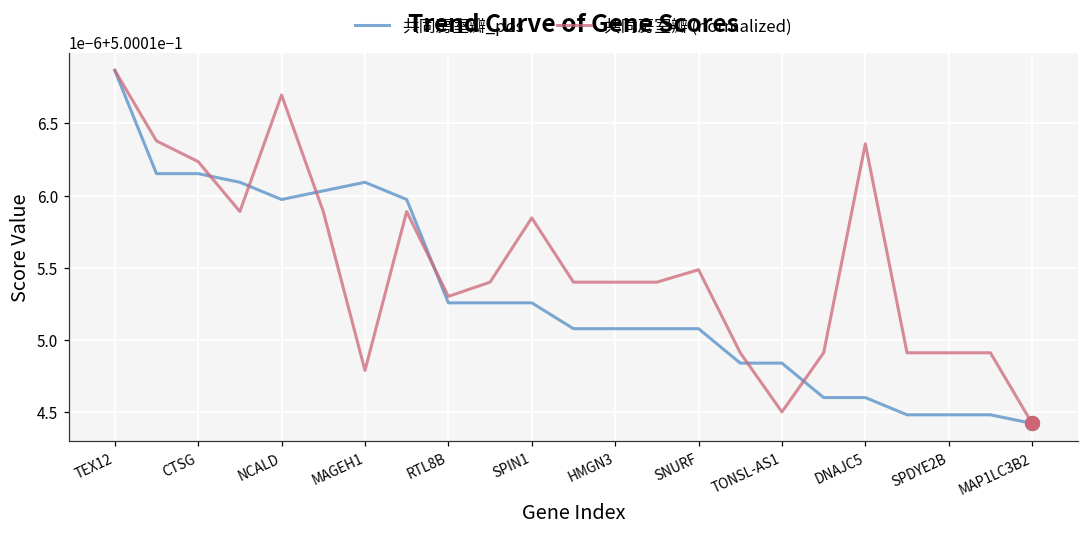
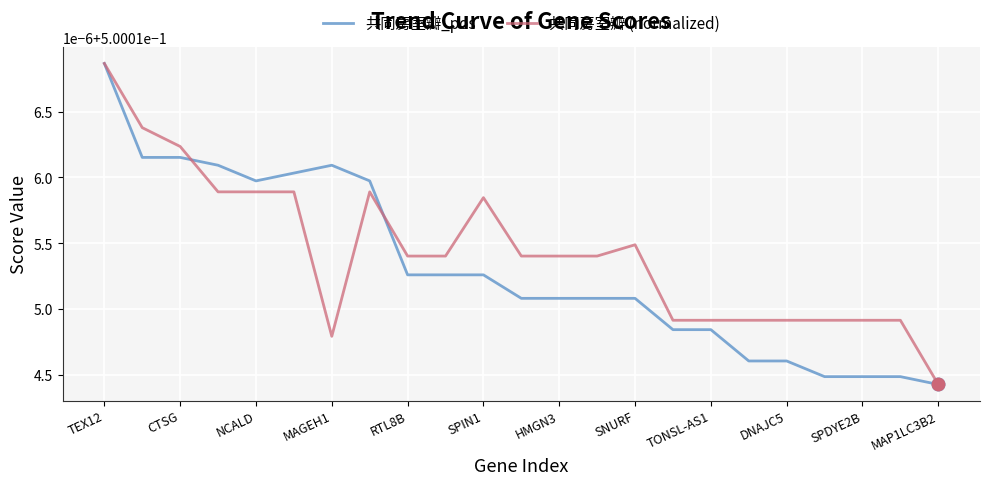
  {
    "共同房室瓣 (normalized)": {
      "CTSG": 0.50001624,
-     "NCALD": 0.50001670,
+     "NCALD": 0.50001589,
      "MAGEH1": 0.50001479,
-     "RTL8B": 0.50001530,
+     "RTL8B": 0.50001540,
      "SPIN1": 0.50001585,
      "HMGN3": 0.50001540,
      "SNURF": 0.50001549,
-     "TONSL-AS1": 0.50001450,
-     "DNAJC5": 0.50001636,
+     "TONSL-AS1": 0.50001491,
+     "DNAJC5": 0.50001491,
      "SPDYE2B": 0.50001491
    }
  }
